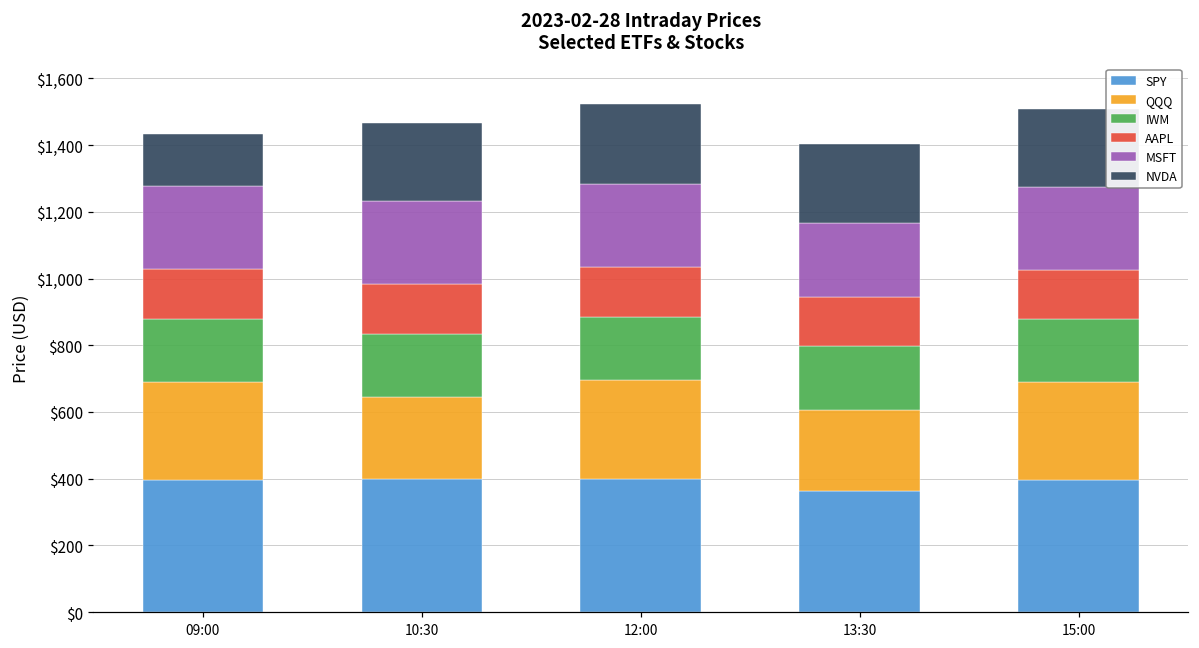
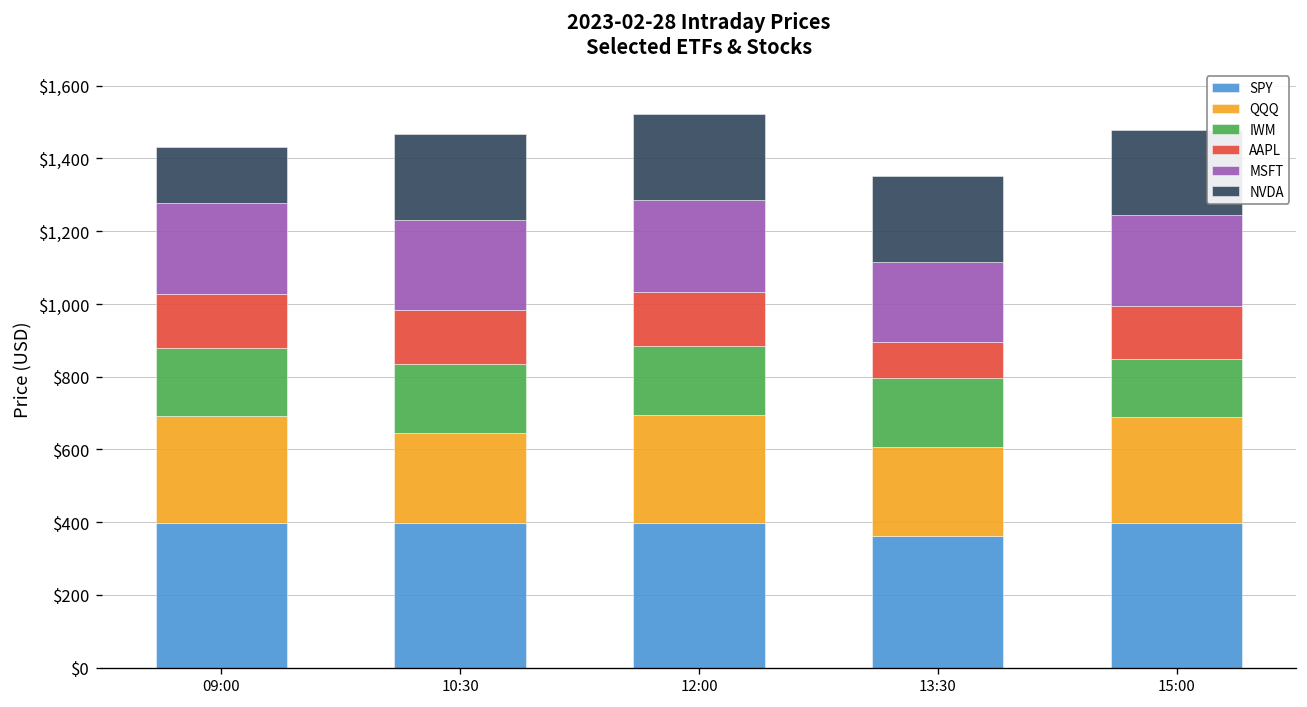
  {
    "SPY": {
      "09:00": "$400",
      "10:30": "$400",
      "12:00": "$400",
      "13:30": "$360",
      "15:00": "$400"
    },
    "QQQ": {
      "09:00": "$290",
      "10:30": "$250",
      "12:00": "$300",
      "13:30": "$250",
      "15:00": "$290"
    },
    "IWM": {
      "09:00": "$190",
      "10:30": "$190",
      "12:00": "$190",
      "13:30": "$190",
-     "15:00": "$190"
+     "15:00": "$160"
    },
    "AAPL": {
      "09:00": "$150",
      "10:30": "$150",
      "12:00": "$150",
-     "13:30": "$150",
+     "13:30": "$100",
      "15:00": "$150"
    },
    "MSFT": {
      "09:00": "$250",
      "10:30": "$250",
      "12:00": "$250",
      "13:30": "$220",
      "15:00": "$250"
    },
    "NVDA": {
      "09:00": "$160",
      "10:30": "$240",
      "12:00": "$240",
      "13:30": "$240",
      "15:00": "$230"
    }
  }
